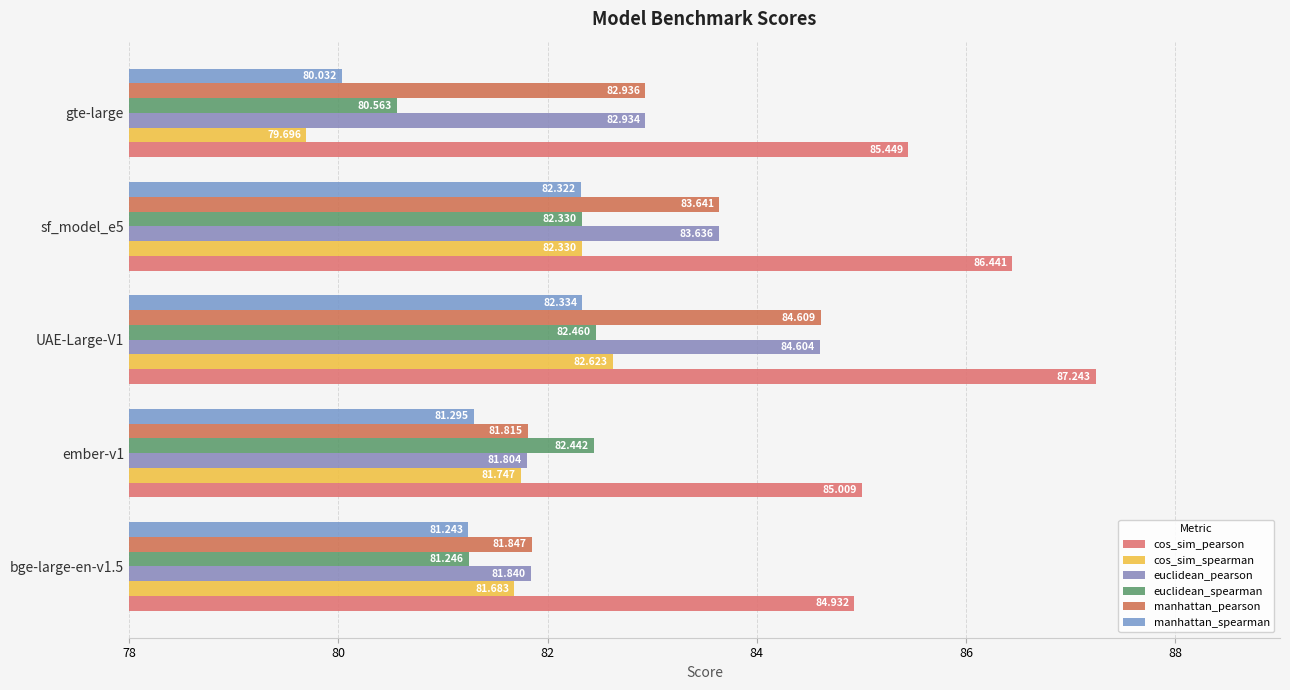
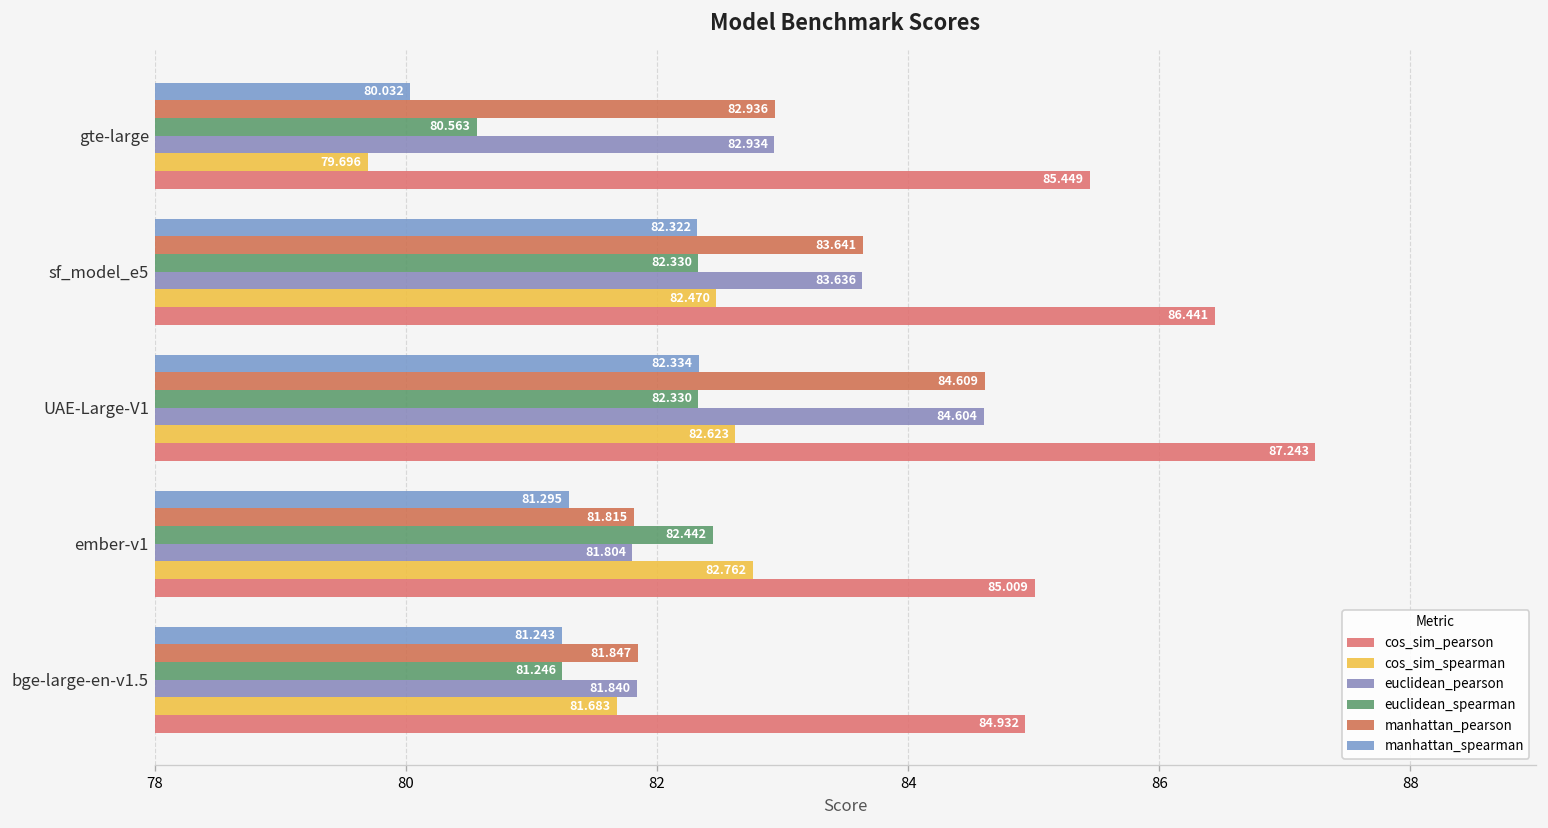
  {
    "cos_sim_spearman": {
      "gte-large": 79.696,
-     "sf_model_e5": 82.330,
+     "sf_model_e5": 82.470,
      "UAE-Large-V1": 82.623,
-     "ember-v1": 81.747,
+     "ember-v1": 82.762,
      "bge-large-en-v1.5": 81.683
    },
    "euclidean_spearman": {
      "gte-large": 80.563,
      "sf_model_e5": 82.330,
-     "UAE-Large-V1": 82.460,
+     "UAE-Large-V1": 82.330,
      "ember-v1": 82.442,
      "bge-large-en-v1.5": 81.246
    }
  }
